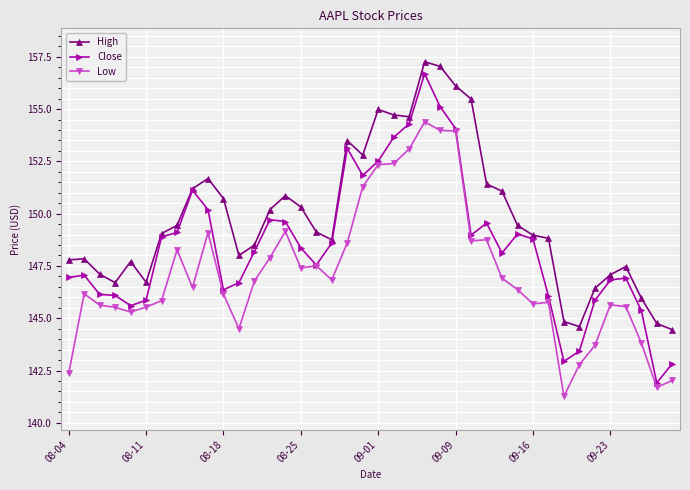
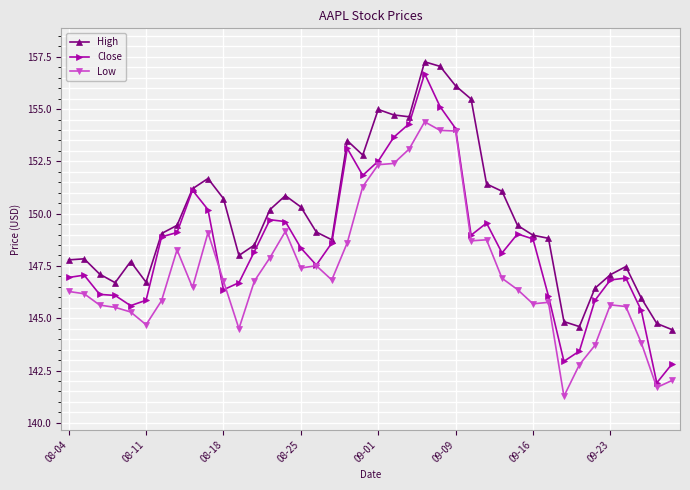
  {
    "Low": {
-     "08-04": 142.4,
-     "08-11": 145.5,
-     "08-18": 146.2,
+     "08-04": 146.3,
+     "08-11": 144.7,
+     "08-18": 146.8,
      "08-25": 147.4,
      "09-01": 152.3,
      "09-16": 145.7,
      "09-23": 145.6
    }
  }
